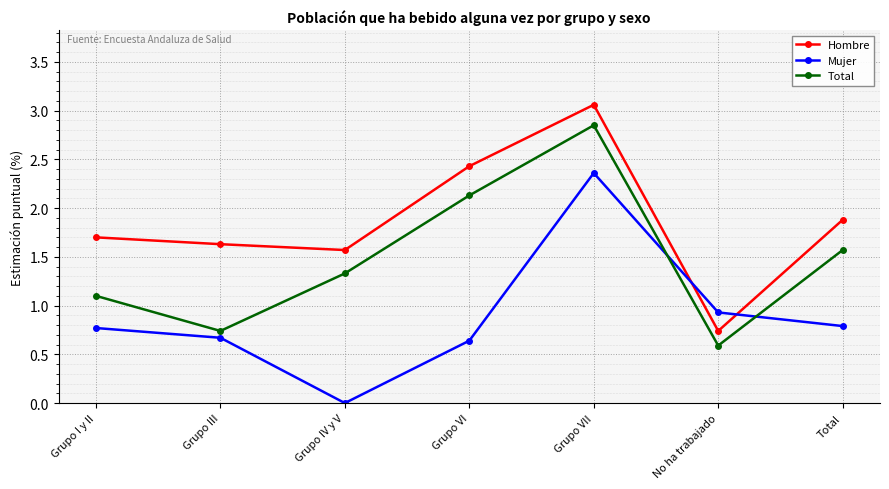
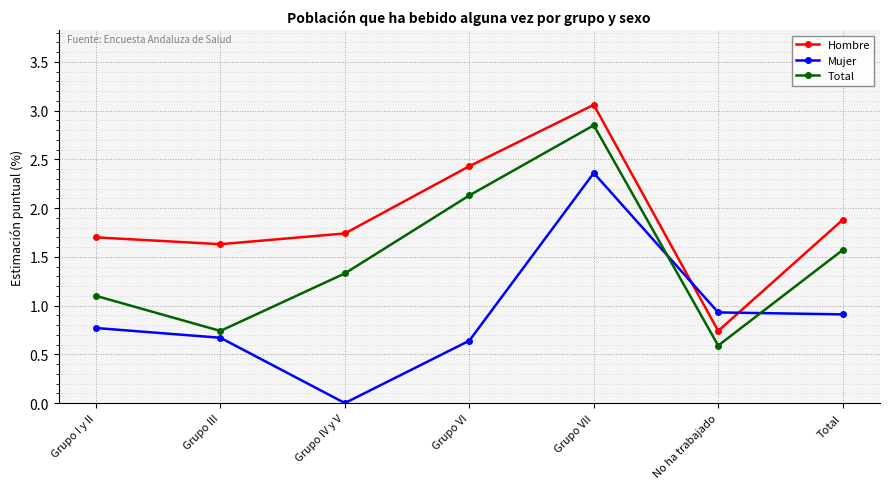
  {
    "Hombre": {
      "Grupo I y II": 1.7,
      "Grupo III": 1.6,
-     "Grupo IV y V": 1.6,
+     "Grupo IV y V": 1.7,
      "Grupo VI": 2.4,
      "Grupo VII": 3.1,
      "No ha trabajado": 0.7,
      "Total": 1.9
    },
    "Mujer": {
      "Grupo I y II": 0.8,
      "Grupo III": 0.7,
      "Grupo IV y V": 0.0,
      "Grupo VI": 0.6,
      "Grupo VII": 2.4,
      "No ha trabajado": 0.9,
-     "Total": 0.8
+     "Total": 0.9
    },
    "Total": {
      "Grupo I y II": 1.1,
      "Grupo III": 0.7,
      "Grupo IV y V": 1.3,
      "Grupo VI": 2.1,
      "Grupo VII": 2.9,
      "No ha trabajado": 0.6,
      "Total": 1.6
    }
  }
